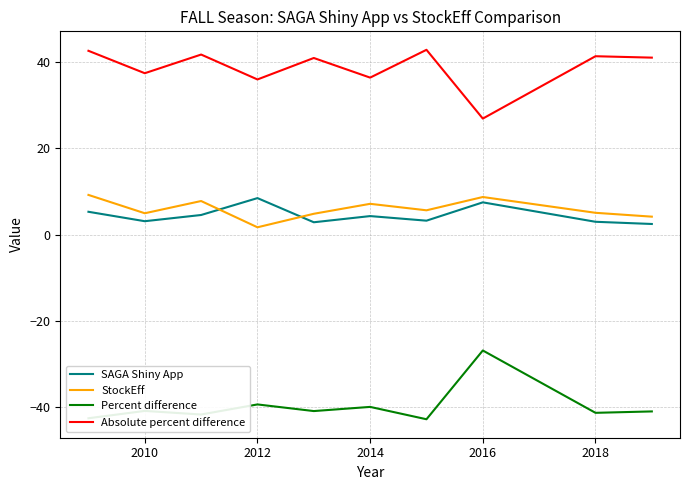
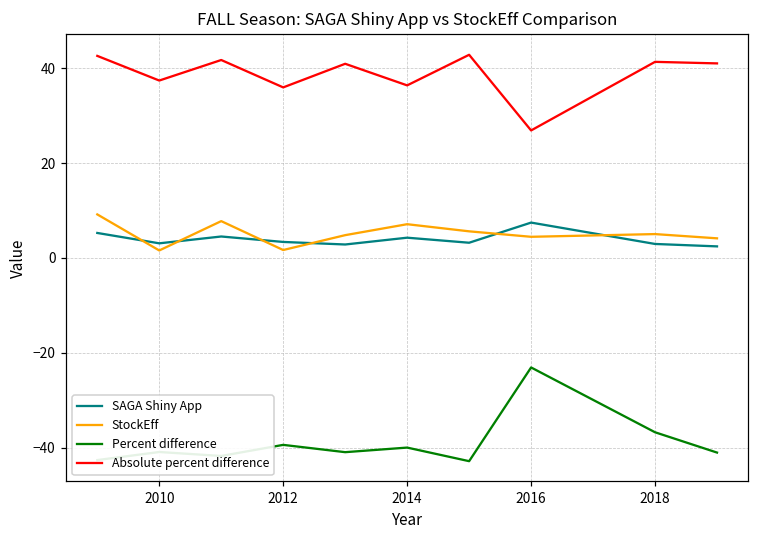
  {
    "SAGA Shiny App": {
      "2010": 3,
-     "2012": 8,
+     "2012": 3,
      "2014": 4,
      "2016": 7,
      "2018": 3
    },
    "StockEff": {
-     "2010": 5,
+     "2010": 2,
      "2012": 2,
      "2014": 7,
-     "2016": 9,
+     "2016": 4,
      "2018": 5
    },
    "Percent difference": {
      "2012": -39,
      "2014": -40,
-     "2016": -27,
-     "2018": -41
+     "2016": -23,
+     "2018": -37
    },
    "Absolute percent difference": {
      "2010": 37,
      "2012": 36,
      "2014": 36,
      "2016": 27,
      "2018": 41
    }
  }
